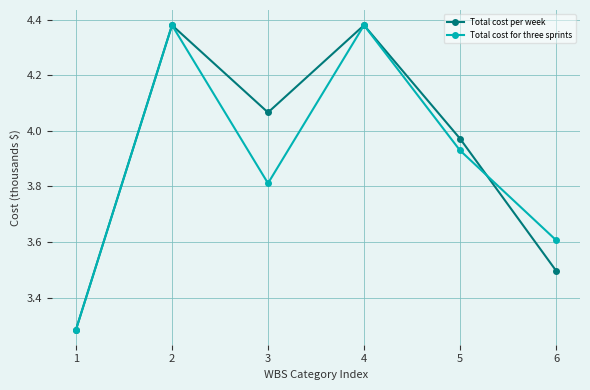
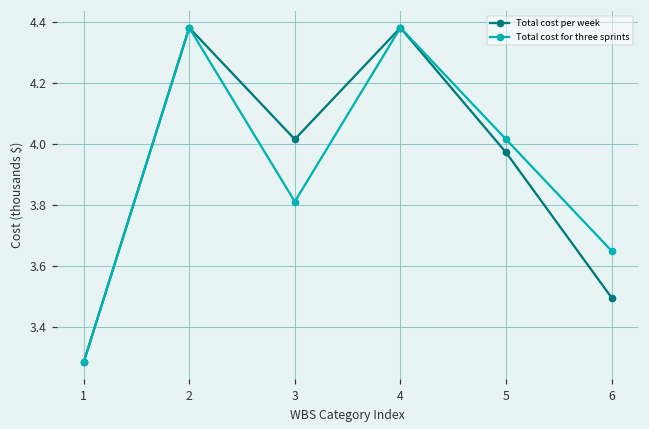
  {
    "Total cost per week": {
-     "3": 4.07,
+     "3": 4.02,
      "5": 3.97,
      "6": 3.50
    },
    "Total cost for three sprints": {
      "3": 3.81,
-     "5": 3.93,
-     "6": 3.61
+     "5": 4.02,
+     "6": 3.65
    }
  }
